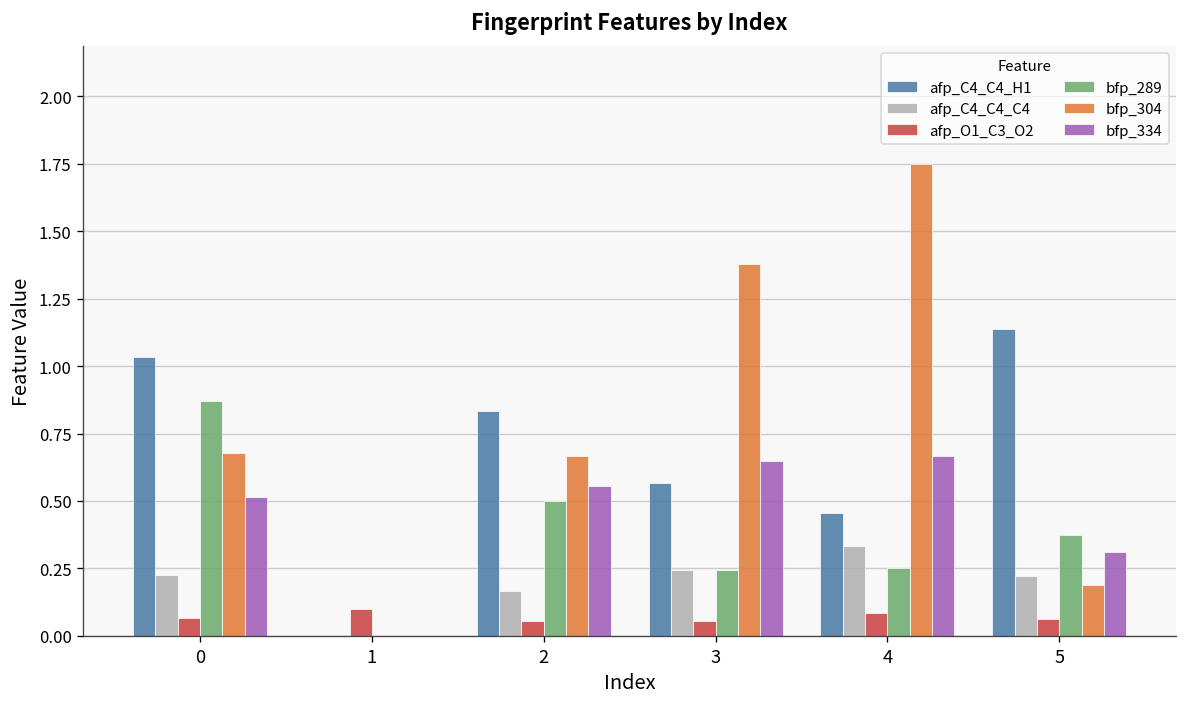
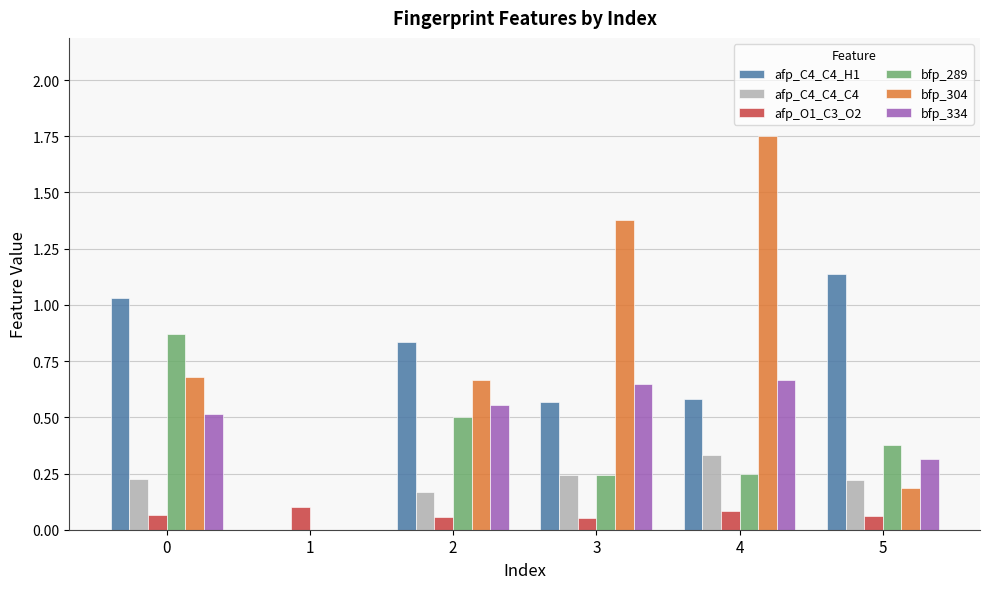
  {
    "afp_C4_C4_H1": {
      "0": 1.03,
      "1": 0.00,
      "2": 0.83,
      "3": 0.57,
-     "4": 0.45,
+     "4": 0.58,
      "5": 1.14
    },
    "afp_C4_C4_C4": {
      "0": 0.23,
      "1": 0.00,
      "2": 0.17,
      "3": 0.24,
      "4": 0.33,
      "5": 0.22
    },
    "afp_O1_C3_O2": {
      "0": 0.06,
      "1": 0.10,
      "2": 0.06,
      "3": 0.05,
      "4": 0.08,
      "5": 0.06
    },
    "bfp_289": {
      "0": 0.87,
      "1": 0.00,
      "2": 0.50,
      "3": 0.24,
      "4": 0.25,
      "5": 0.38
    },
    "bfp_304": {
      "0": 0.68,
      "1": 0.00,
      "2": 0.67,
      "3": 1.38,
      "4": 1.75,
      "5": 0.19
    },
    "bfp_334": {
      "0": 0.52,
      "1": 0.00,
      "2": 0.56,
      "3": 0.65,
      "4": 0.67,
      "5": 0.31
    }
  }
